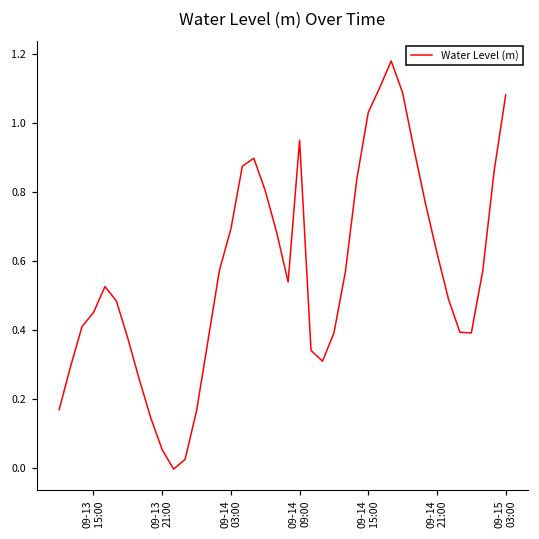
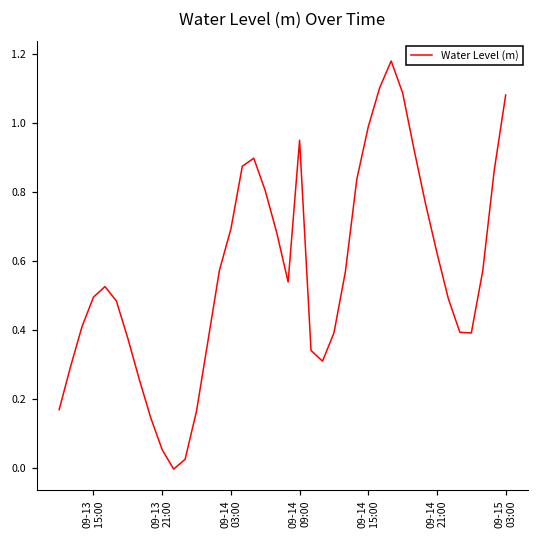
  {
-   "09-13 15:00": 0.45,
+   "09-13 15:00": 0.49,
    "09-13 21:00": 0.05,
    "09-14 03:00": 0.69,
    "09-14 09:00": 0.95,
-   "09-14 15:00": 1.03,
+   "09-14 15:00": 0.99,
    "09-14 21:00": 0.62,
    "09-15 03:00": 1.08
  }
